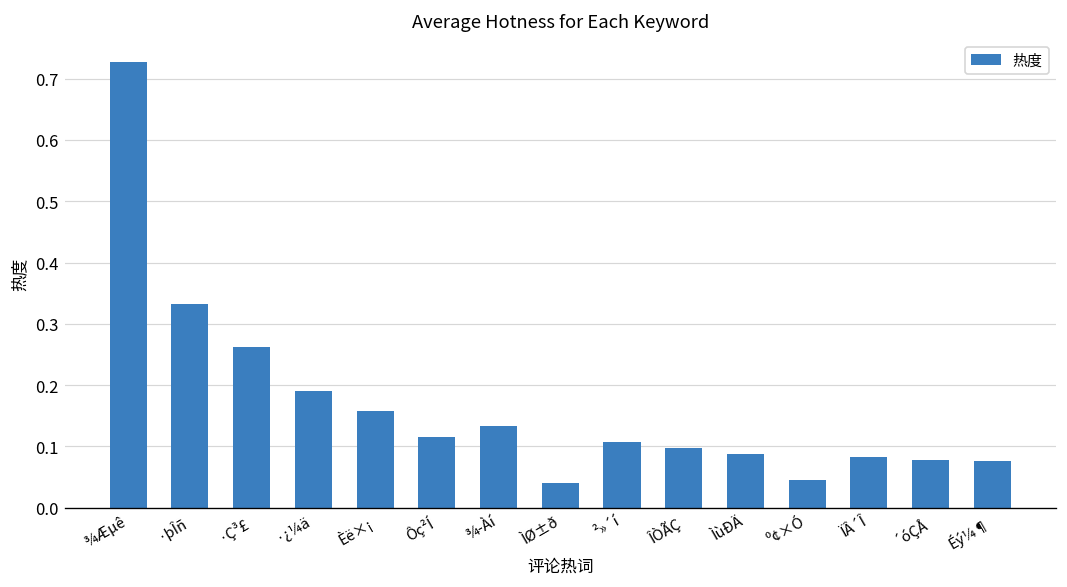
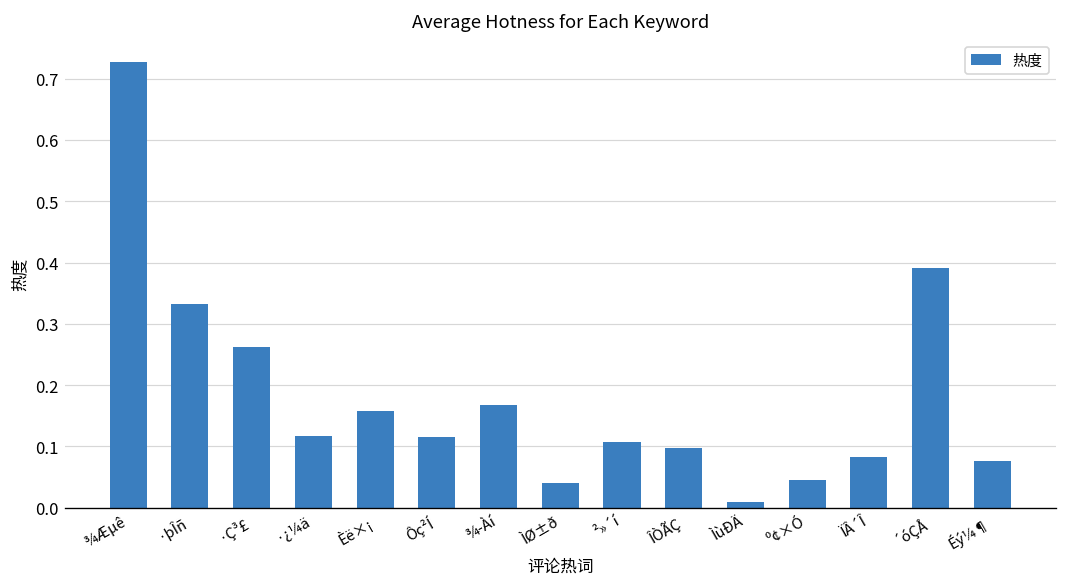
  {
    "¾Æµê": 0.73,
    "·þÎñ": 0.33,
    "·Ç³£": 0.26,
-   "·¿¼ä": 0.19,
+   "·¿¼ä": 0.12,
    "Èë×¡": 0.16,
    "Ôç²Í": 0.11,
-   "¾­Àí": 0.13,
+   "¾­Àí": 0.17,
    "ÌØ±ð": 0.04,
    "²»´í": 0.11,
    "ÎÒÃÇ": 0.10,
-   "ÌùÐÄ": 0.09,
+   "ÌùÐÄ": 0.01,
    "º¢×Ó": 0.04,
    "ÏÂ´Î": 0.08,
-   "´óÇÅ": 0.08,
+   "´óÇÅ": 0.39,
    "Éý¼¶": 0.08
  }
